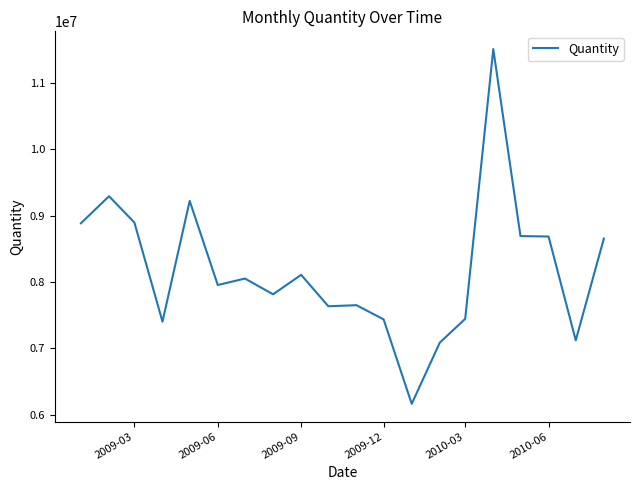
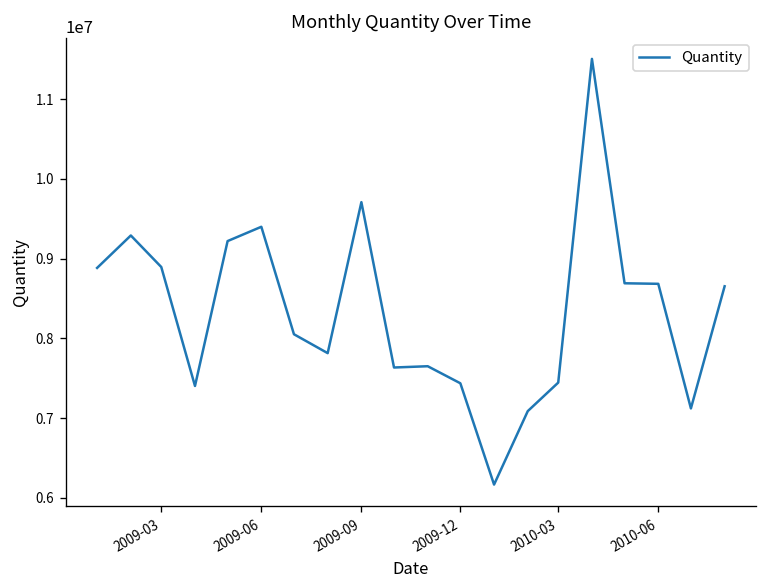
  {
    "2009-03": 8900000,
-   "2009-06": 8000000,
-   "2009-09": 8100000,
+   "2009-06": 9400000,
+   "2009-09": 9700000,
    "2009-12": 7400000,
    "2010-03": 7400000,
    "2010-06": 8700000
  }
